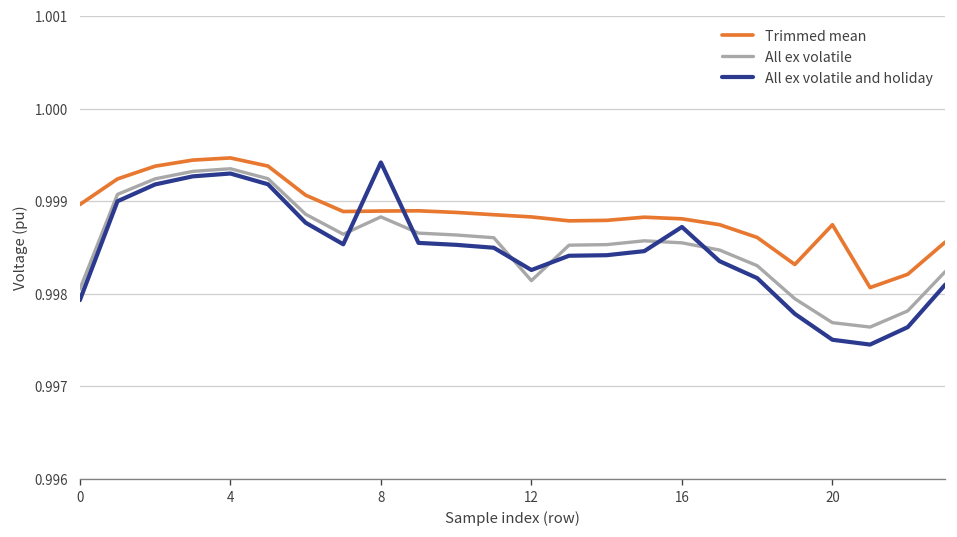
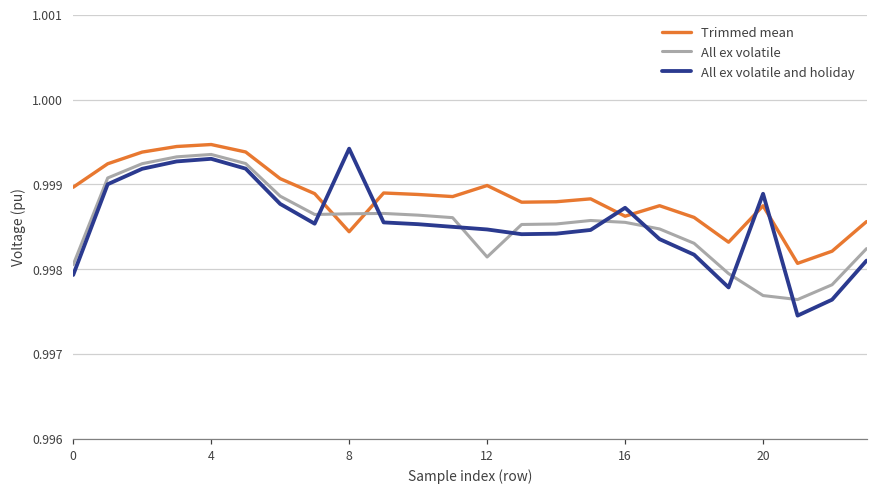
  {
    "Trimmed mean": {
      "0": 0.9990,
      "4": 0.9995,
-     "8": 0.9989,
-     "12": 0.9988,
-     "16": 0.9988,
+     "8": 0.9984,
+     "12": 0.9990,
+     "16": 0.9986,
      "20": 0.9987
    },
    "All ex volatile": {
      "0": 0.9981,
      "4": 0.9994,
-     "8": 0.9988,
+     "8": 0.9987,
      "12": 0.9981,
      "16": 0.9986,
      "20": 0.9977
    },
    "All ex volatile and holiday": {
      "0": 0.9979,
      "4": 0.9993,
      "8": 0.9994,
-     "12": 0.9983,
+     "12": 0.9985,
      "16": 0.9987,
-     "20": 0.9975
+     "20": 0.9989
    }
  }
